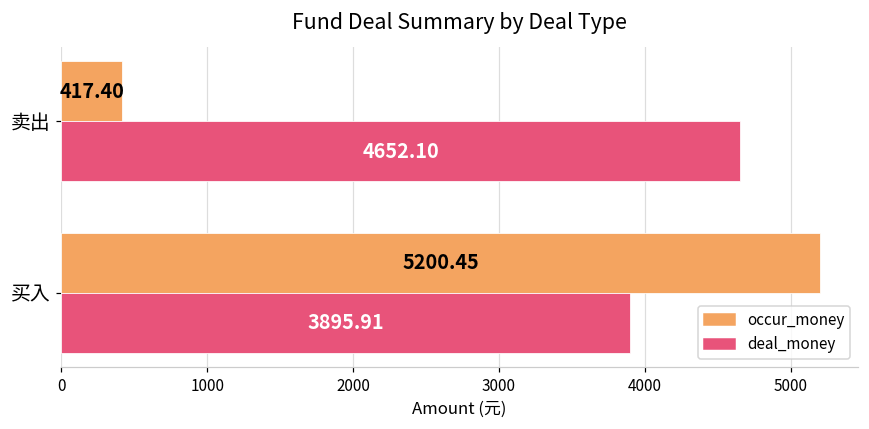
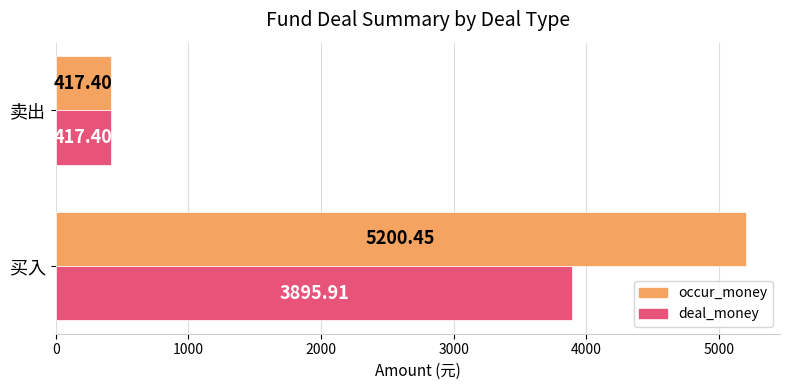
  {
    "occur_money": {
      "卖出": 417.40,
      "买入": 5200.45
    },
    "deal_money": {
-     "卖出": 4652.10,
+     "卖出": 417.40,
      "买入": 3895.91
    }
  }
